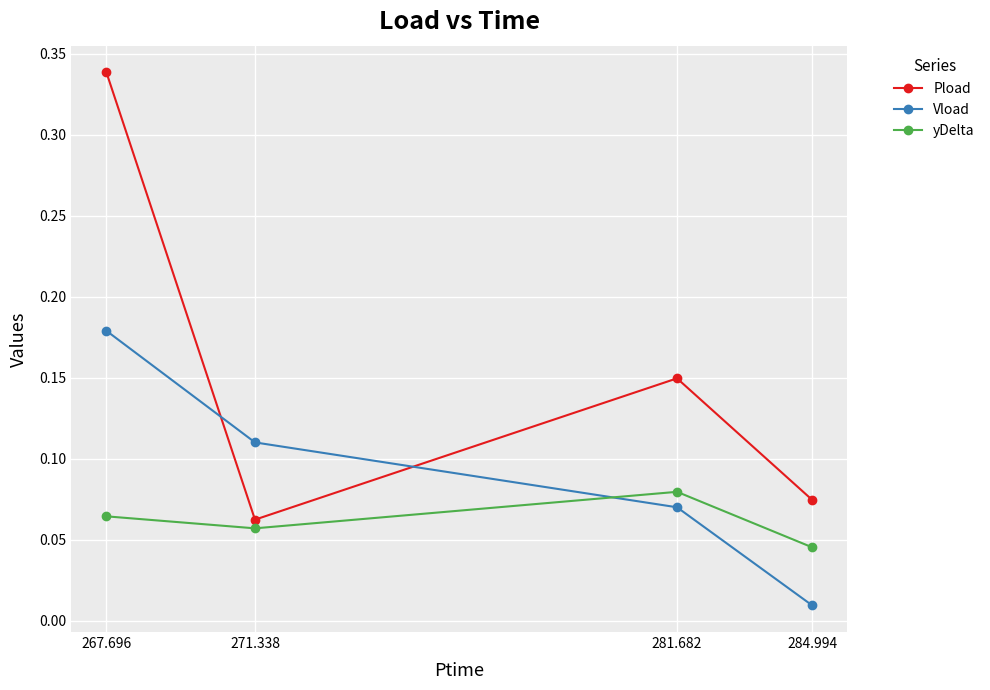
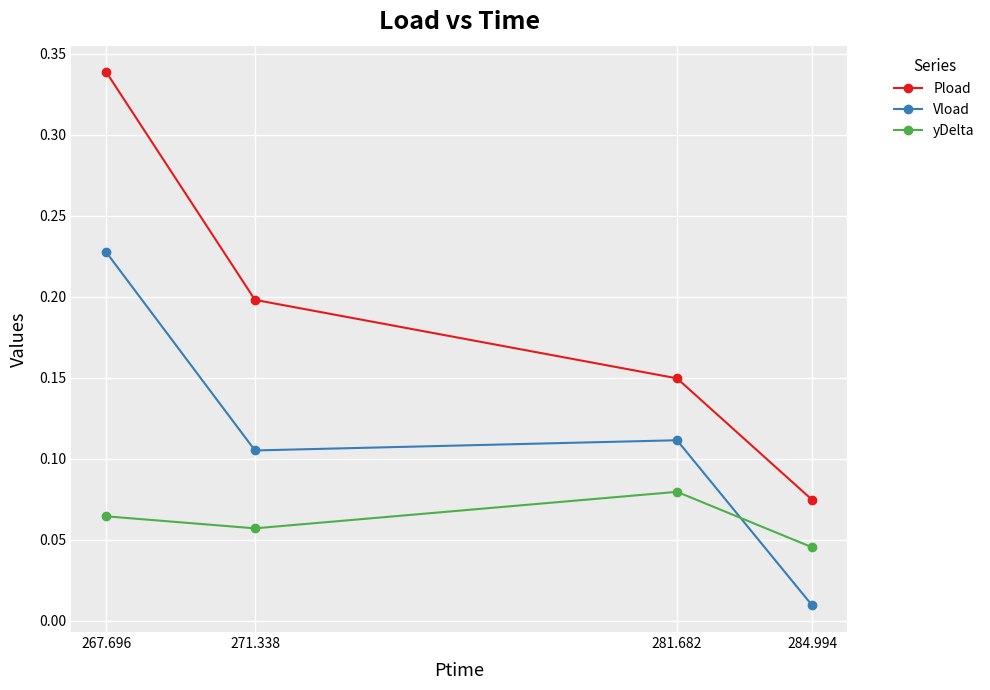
  {
    "Pload": {
      "267.696": 0.339,
-     "271.338": 0.062,
+     "271.338": 0.198,
      "281.682": 0.150,
      "284.994": 0.075
    },
    "Vload": {
-     "267.696": 0.179,
-     "271.338": 0.110,
-     "281.682": 0.070,
+     "267.696": 0.227,
+     "271.338": 0.105,
+     "281.682": 0.111,
      "284.994": 0.009
    },
    "yDelta": {
      "267.696": 0.064,
      "271.338": 0.057,
      "281.682": 0.080,
      "284.994": 0.045
    }
  }
